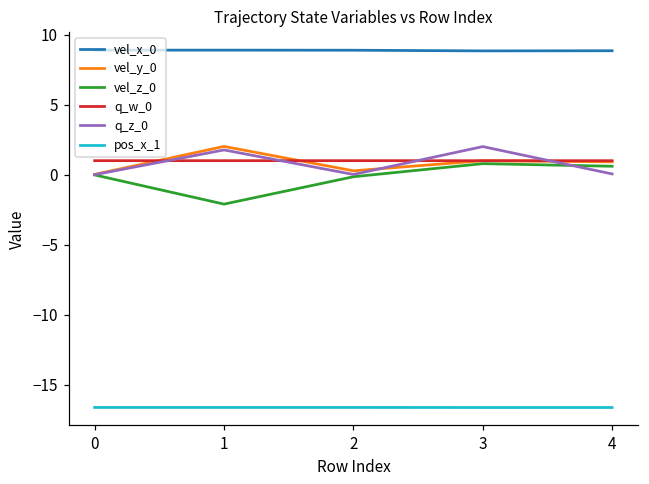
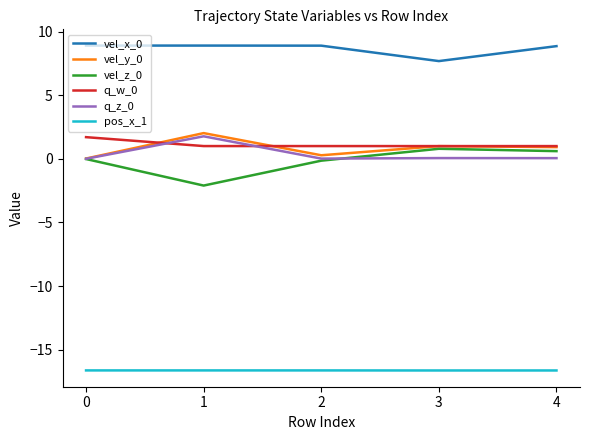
  {
    "vel_x_0": {
      "1": 8.9,
      "2": 8.9,
-     "3": 8.8,
+     "3": 7.7,
      "4": 8.9
    },
    "vel_y_0": {
      "1": 2.0,
      "2": 0.3
    },
    "vel_z_0": {
      "1": -2.1,
      "3": 0.8,
      "4": 0.6
    },
    "q_w_0": {
-     "0": 1.0,
+     "0": 1.7,
      "1": 1.0,
      "2": 1.0
    },
    "q_z_0": {
      "1": 1.8,
-     "3": 2.0,
+     "3": 0.1,
      "4": 0.1
    },
    "pos_x_1": {
      "0": -16.6,
      "1": -16.6,
      "2": -16.6,
      "3": -16.6,
      "4": -16.6
    }
  }
